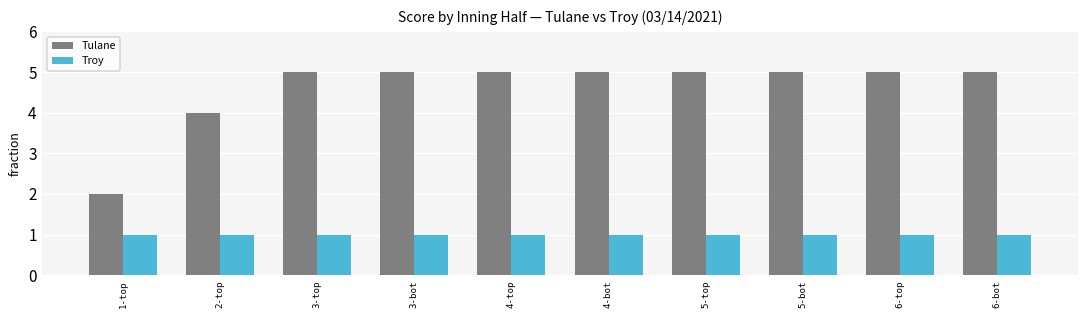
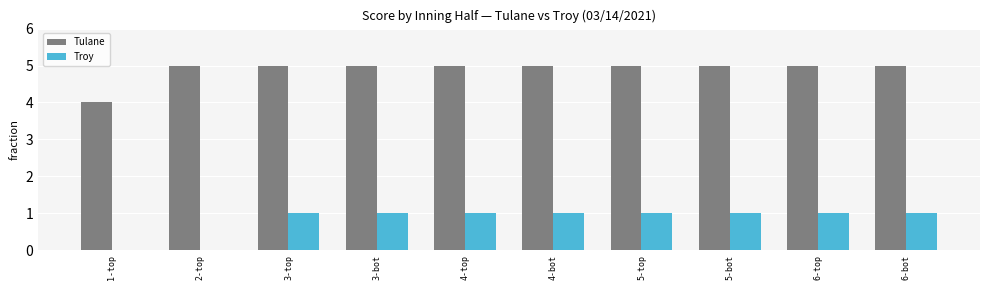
  {
    "Tulane": {
-     "1-top": 2,
-     "2-top": 4,
+     "1-top": 4,
+     "2-top": 5,
      "3-top": 5,
      "3-bot": 5,
      "4-top": 5,
      "4-bot": 5,
      "5-top": 5,
      "5-bot": 5,
      "6-top": 5,
      "6-bot": 5
    },
    "Troy": {
-     "1-top": 1,
-     "2-top": 1,
+     "1-top": 0,
+     "2-top": 0,
      "3-top": 1,
      "3-bot": 1,
      "4-top": 1,
      "4-bot": 1,
      "5-top": 1,
      "5-bot": 1,
      "6-top": 1,
      "6-bot": 1
    }
  }
